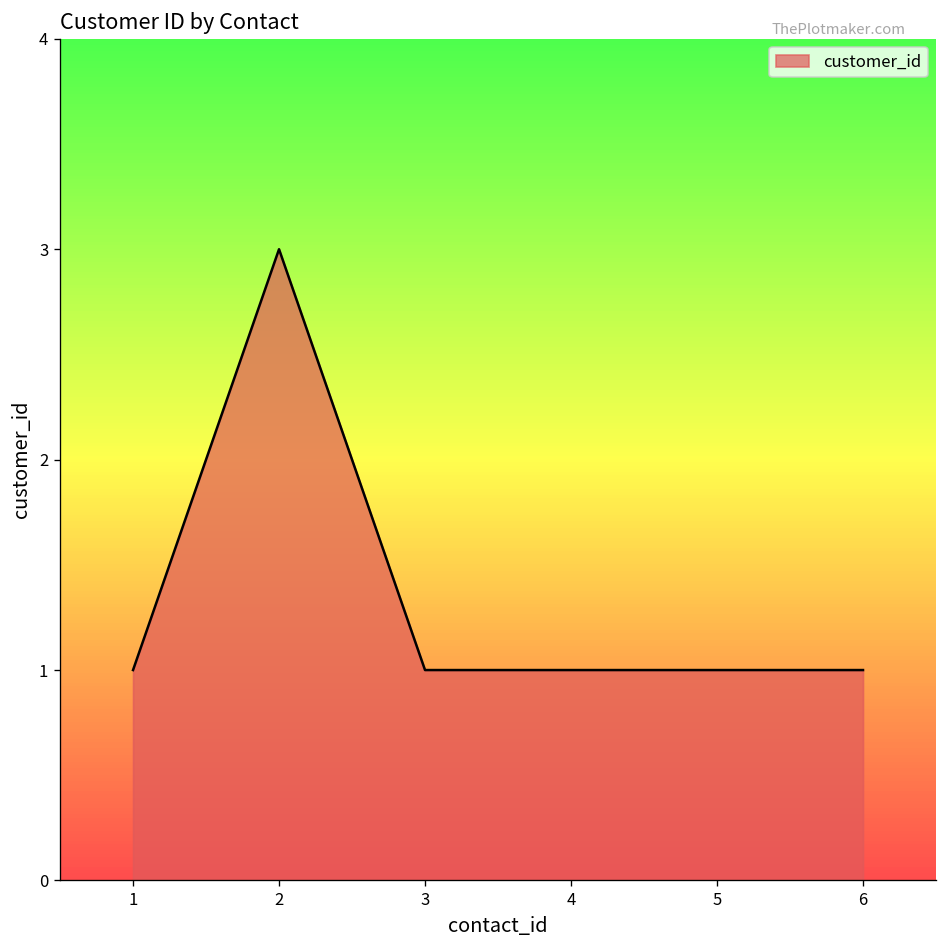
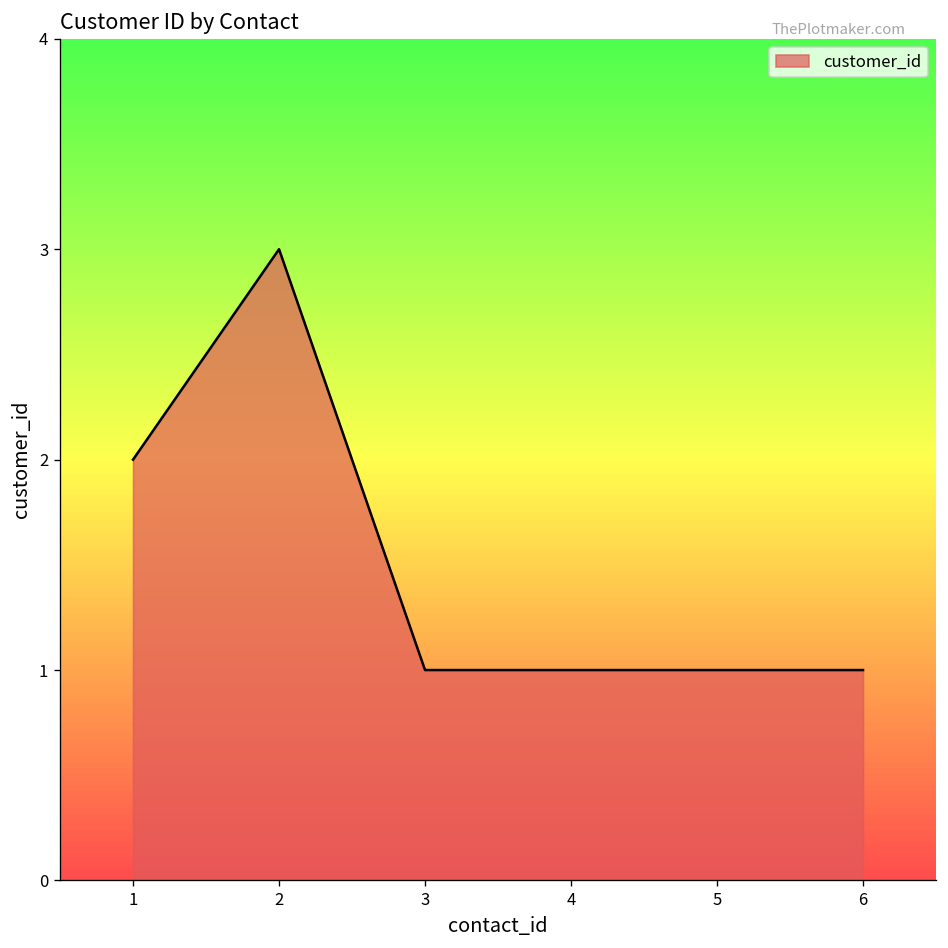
  {
-   "1": 1,
+   "1": 2,
    "2": 3,
    "3": 1,
    "4": 1,
    "5": 1,
    "6": 1
  }
